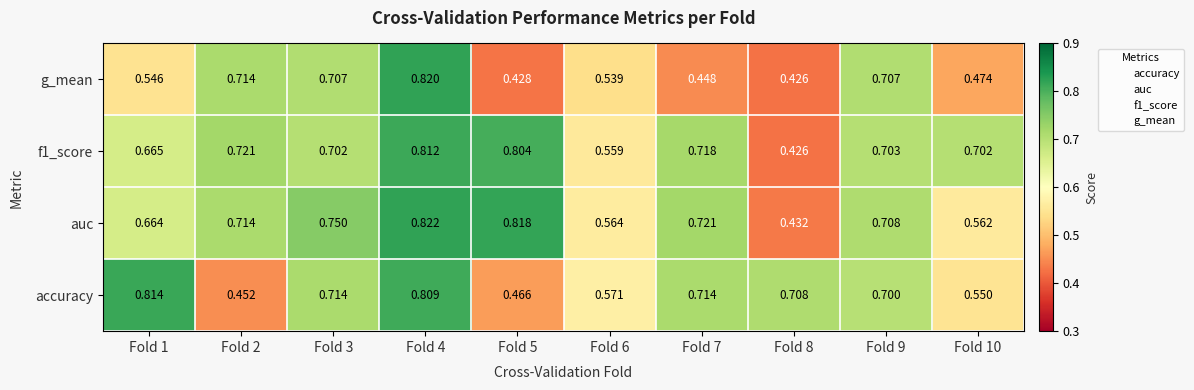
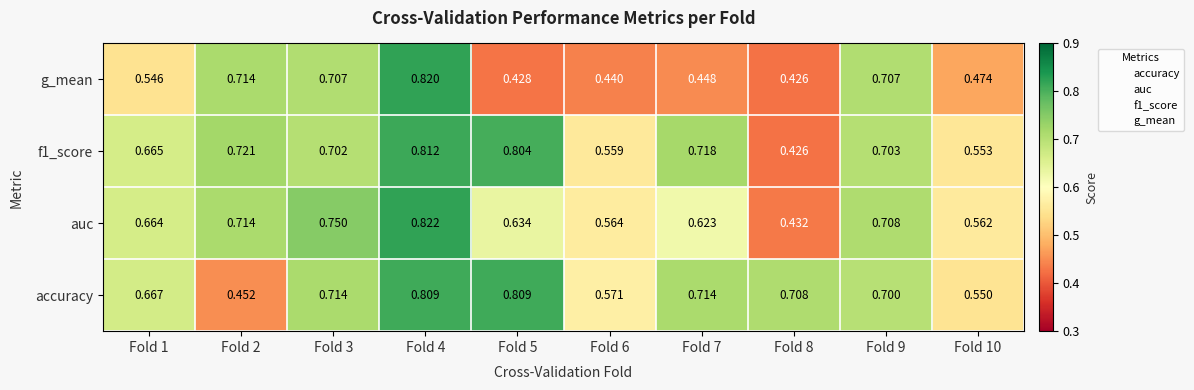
  {
    "g_mean": {
      "Fold 1": 0.546,
      "Fold 2": 0.714,
      "Fold 3": 0.707,
      "Fold 4": 0.820,
      "Fold 5": 0.428,
-     "Fold 6": 0.539,
+     "Fold 6": 0.440,
      "Fold 7": 0.448,
      "Fold 8": 0.426,
      "Fold 9": 0.707,
      "Fold 10": 0.474
    },
    "f1_score": {
      "Fold 1": 0.665,
      "Fold 2": 0.721,
      "Fold 3": 0.702,
      "Fold 4": 0.812,
      "Fold 5": 0.804,
      "Fold 6": 0.559,
      "Fold 7": 0.718,
      "Fold 8": 0.426,
      "Fold 9": 0.703,
-     "Fold 10": 0.702
+     "Fold 10": 0.553
    },
    "auc": {
      "Fold 1": 0.664,
      "Fold 2": 0.714,
      "Fold 3": 0.750,
      "Fold 4": 0.822,
-     "Fold 5": 0.818,
+     "Fold 5": 0.634,
      "Fold 6": 0.564,
-     "Fold 7": 0.721,
+     "Fold 7": 0.623,
      "Fold 8": 0.432,
      "Fold 9": 0.708,
      "Fold 10": 0.562
    },
    "accuracy": {
-     "Fold 1": 0.814,
+     "Fold 1": 0.667,
      "Fold 2": 0.452,
      "Fold 3": 0.714,
      "Fold 4": 0.809,
-     "Fold 5": 0.466,
+     "Fold 5": 0.809,
      "Fold 6": 0.571,
      "Fold 7": 0.714,
      "Fold 8": 0.708,
      "Fold 9": 0.700,
      "Fold 10": 0.550
    }
  }
